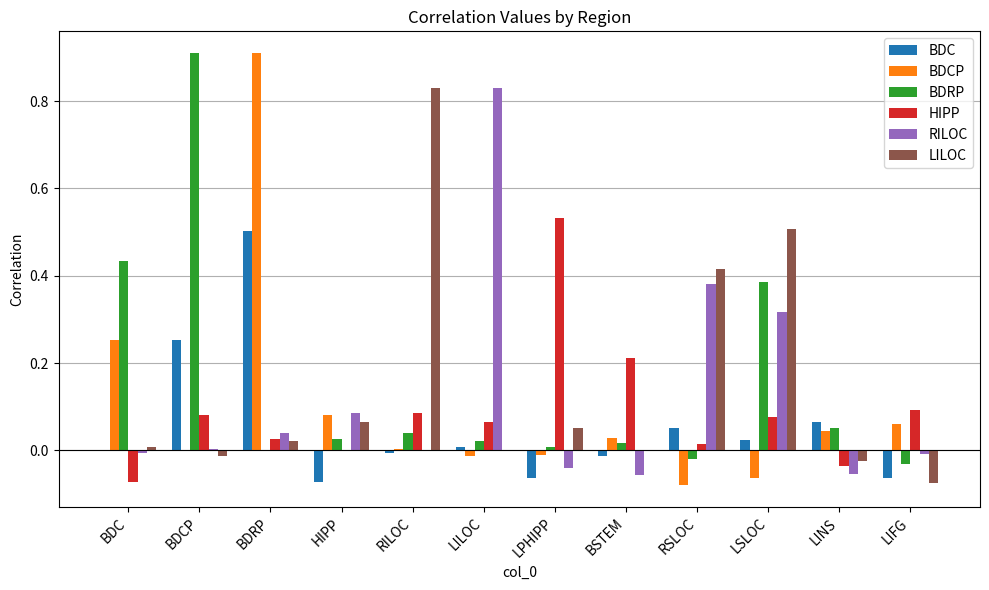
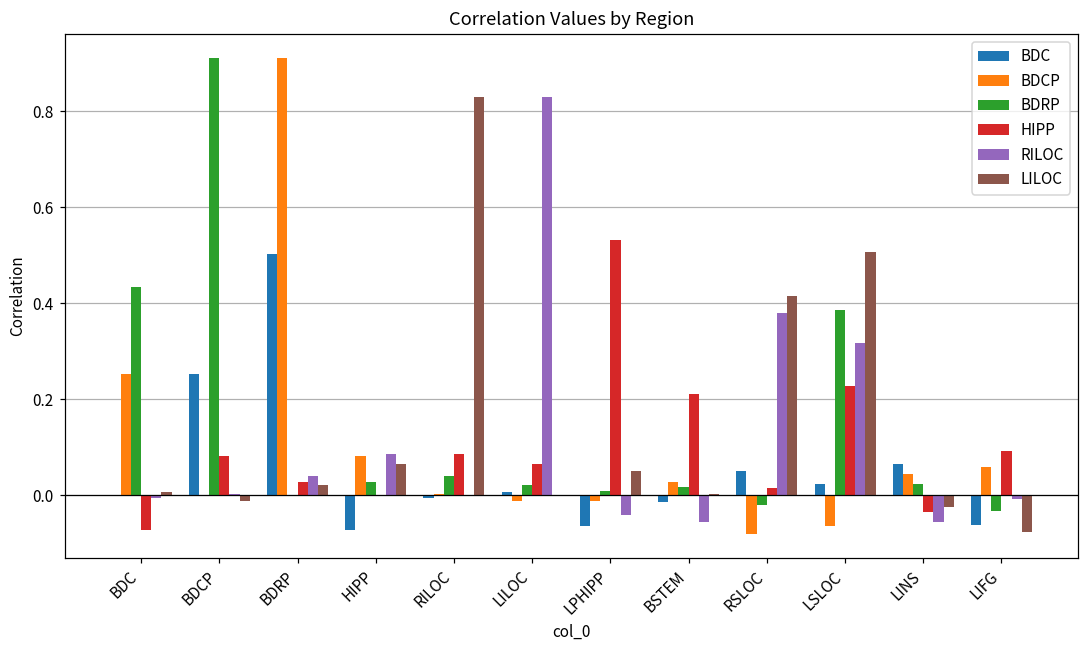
  {
    "BDC": {
      "BDC": 0.00,
      "BDCP": 0.25,
      "BDRP": 0.50,
      "HIPP": -0.07,
      "RILOC": -0.01,
      "LILOC": 0.01,
      "LPHIPP": -0.06,
      "BSTEM": -0.01,
      "RSLOC": 0.05,
      "LSLOC": 0.02,
      "LINS": 0.06,
      "LIFG": -0.06
    },
    "BDCP": {
      "BDC": 0.25,
      "BDCP": 0.00,
      "BDRP": 0.91,
      "HIPP": 0.08,
      "LILOC": -0.01,
      "LPHIPP": -0.01,
      "BSTEM": 0.03,
      "RSLOC": -0.08,
      "LSLOC": -0.06,
      "LINS": 0.04,
      "LIFG": 0.06
    },
    "BDRP": {
      "BDC": 0.43,
      "BDCP": 0.91,
      "BDRP": 0.00,
      "HIPP": 0.03,
      "RILOC": 0.04,
      "LILOC": 0.02,
      "LPHIPP": 0.01,
      "BSTEM": 0.02,
      "RSLOC": -0.02,
      "LSLOC": 0.39,
-     "LINS": 0.05,
+     "LINS": 0.02,
      "LIFG": -0.03
    },
    "HIPP": {
      "BDC": -0.07,
      "BDCP": 0.08,
      "BDRP": 0.03,
      "HIPP": 0.00,
      "RILOC": 0.09,
      "LILOC": 0.07,
      "LPHIPP": 0.53,
      "BSTEM": 0.21,
      "RSLOC": 0.02,
-     "LSLOC": 0.08,
+     "LSLOC": 0.23,
      "LINS": -0.03,
      "LIFG": 0.09
    },
    "RILOC": {
      "BDC": -0.01,
      "BDRP": 0.04,
      "HIPP": 0.09,
      "RILOC": 0.00,
      "LILOC": 0.83,
      "LPHIPP": -0.04,
      "BSTEM": -0.06,
      "RSLOC": 0.38,
      "LSLOC": 0.32,
      "LINS": -0.06,
      "LIFG": -0.01
    },
    "LILOC": {
      "BDC": 0.01,
      "BDCP": -0.01,
      "BDRP": 0.02,
      "HIPP": 0.07,
      "RILOC": 0.83,
      "LILOC": 0.00,
      "LPHIPP": 0.05,
      "RSLOC": 0.42,
      "LSLOC": 0.51,
      "LINS": -0.02,
      "LIFG": -0.08
    }
  }
